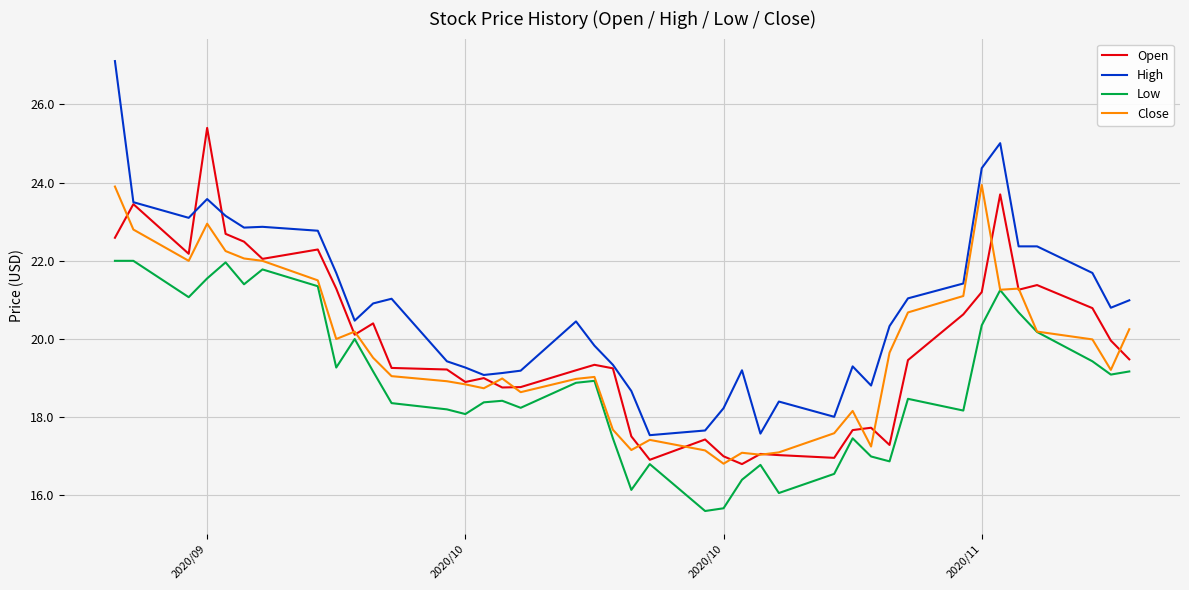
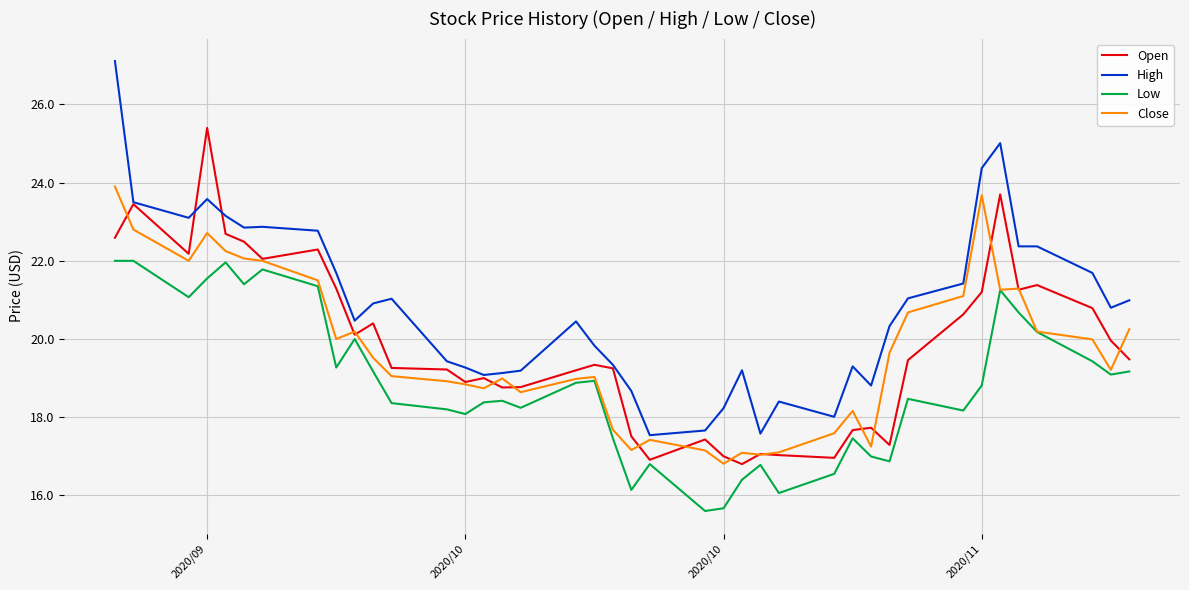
  {
    "Open": {
      "2020/09": 25.4,
      "2020/11": 21.2
    },
    "High": {
      "2020/09": 23.6,
      "2020/11": 24.4
    },
    "Low": {
      "2020/09": 21.6,
-     "2020/11": 20.4
+     "2020/11": 18.8
    },
    "Close": {
-     "2020/09": 23.0,
-     "2020/11": 23.9
+     "2020/09": 22.7,
+     "2020/11": 23.7
    }
  }
